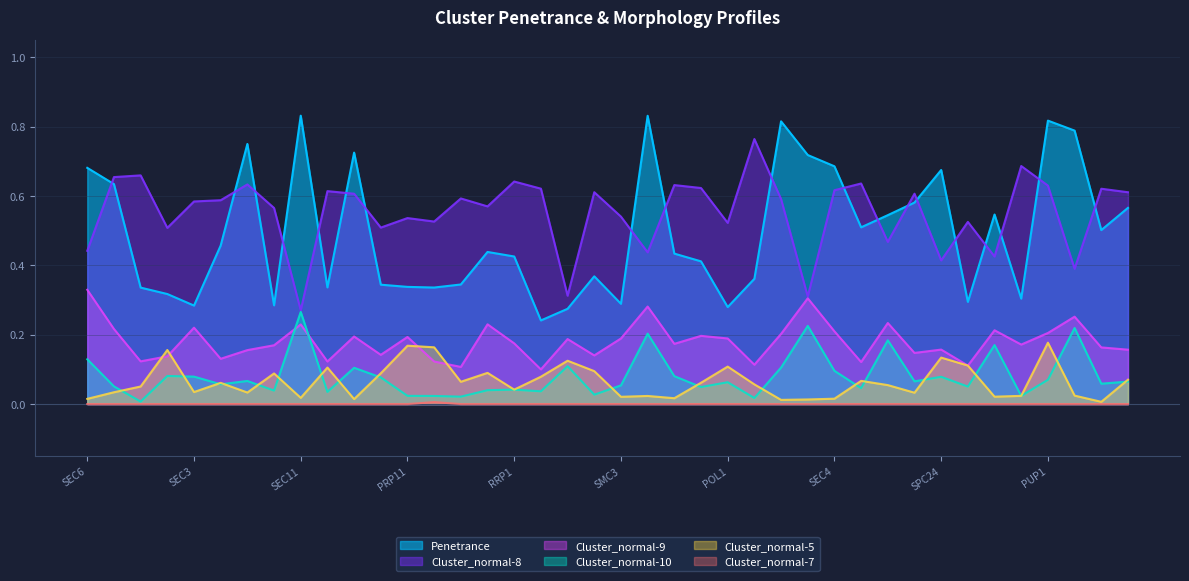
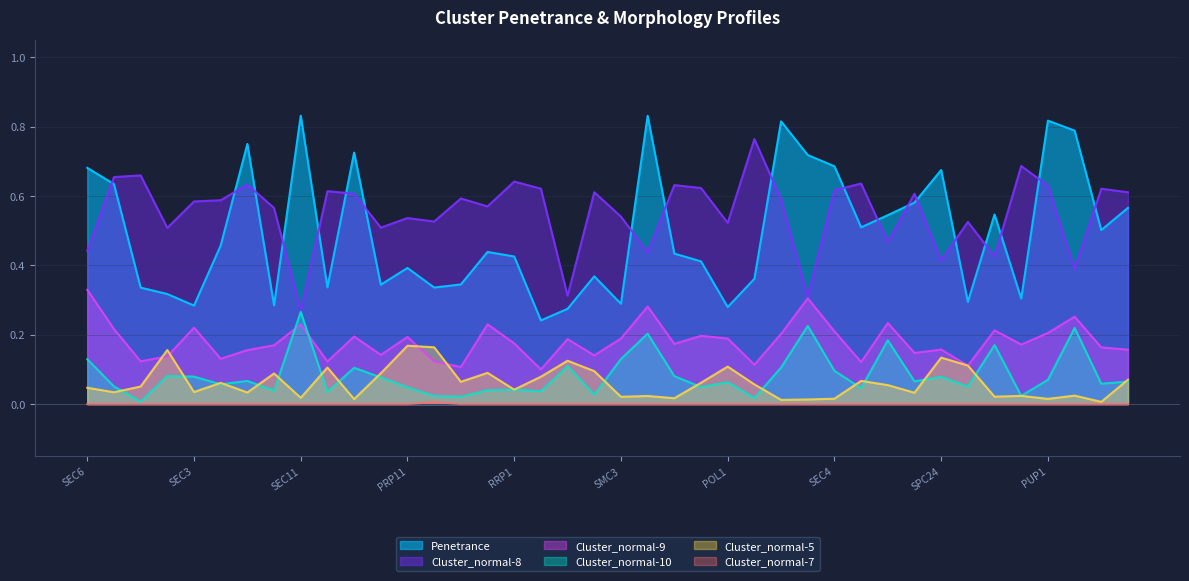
  {
    "Penetrance": {
      "SEC6": 0.68,
      "SEC3": 0.28,
      "SEC11": 0.83,
-     "PRP11": 0.34,
+     "PRP11": 0.39,
      "RRP1": 0.43,
      "SMC3": 0.29,
      "POL1": 0.28,
      "SEC4": 0.69,
      "SPC24": 0.67,
      "PUP1": 0.82
    },
    "Cluster_normal-10": {
      "SEC6": 0.13,
      "SEC3": 0.08,
-     "PRP11": 0.02,
-     "SMC3": 0.05,
+     "PRP11": 0.05,
+     "SMC3": 0.13,
      "POL1": 0.06,
      "SEC4": 0.10,
      "SPC24": 0.08,
      "PUP1": 0.07
    },
    "Cluster_normal-5": {
-     "SEC6": 0.02,
+     "SEC6": 0.05,
      "SEC3": 0.03,
      "SEC11": 0.02,
      "PRP11": 0.17,
      "SMC3": 0.02,
      "POL1": 0.11,
      "SEC4": 0.02,
      "SPC24": 0.13,
-     "PUP1": 0.18
+     "PUP1": 0.02
    },
    "Cluster_normal-7": {
      "SEC6": 0.00,
      "SEC3": 0.00,
      "SEC11": 0.00,
      "PRP11": 0.00,
      "RRP1": 0.00,
      "SMC3": 0.00,
      "POL1": 0.00,
      "SEC4": 0.00,
      "SPC24": 0.00,
      "PUP1": 0.00
    }
  }
